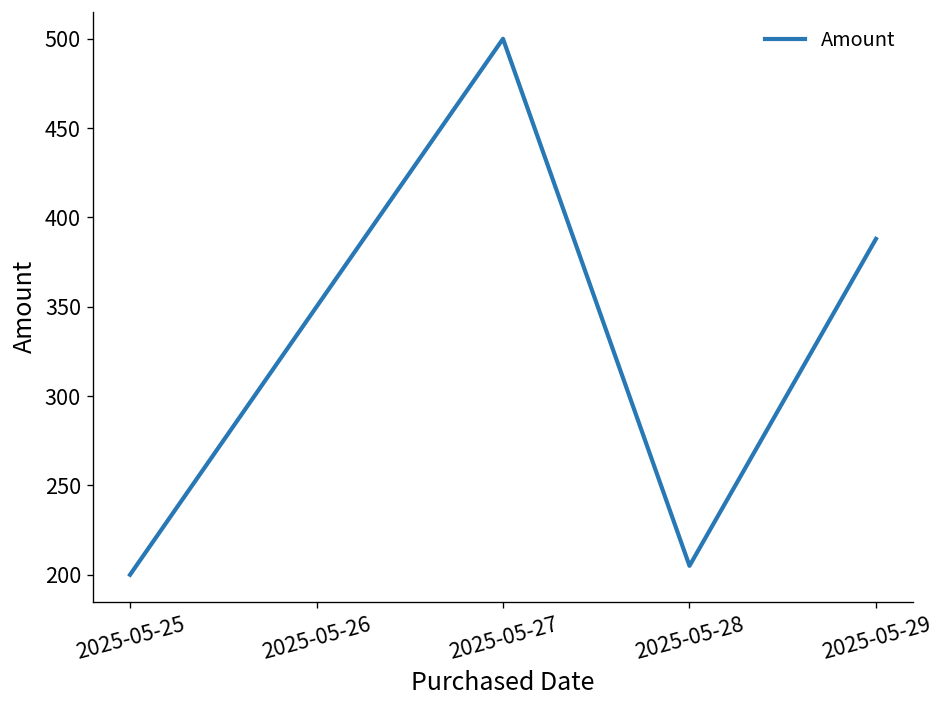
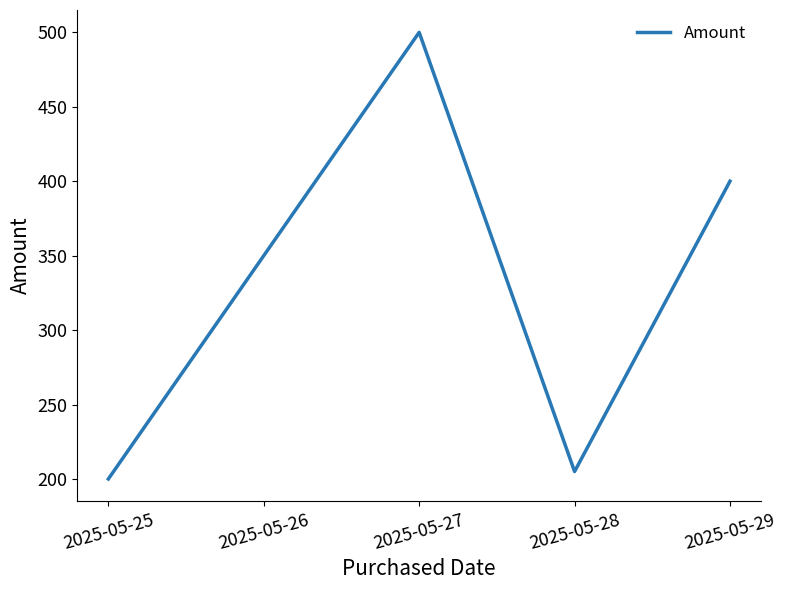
  {
    "2025-05-25": 200,
    "2025-05-26": 350,
    "2025-05-27": 500,
    "2025-05-28": 205,
-   "2025-05-29": 388
+   "2025-05-29": 400
  }
